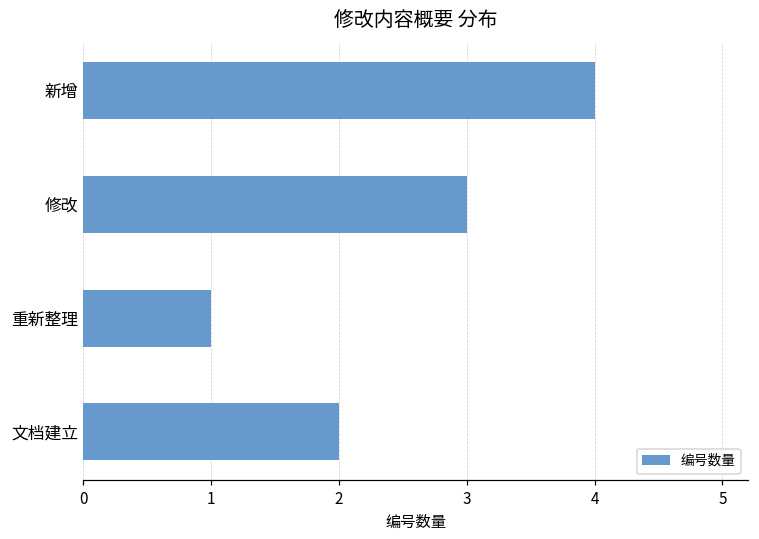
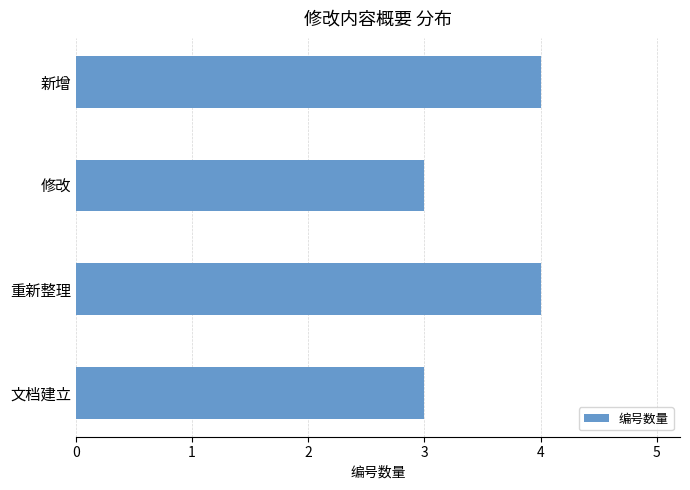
  {
    "新增": 4,
    "修改": 3,
-   "重新整理": 1,
-   "文档建立": 2
+   "重新整理": 4,
+   "文档建立": 3
  }
